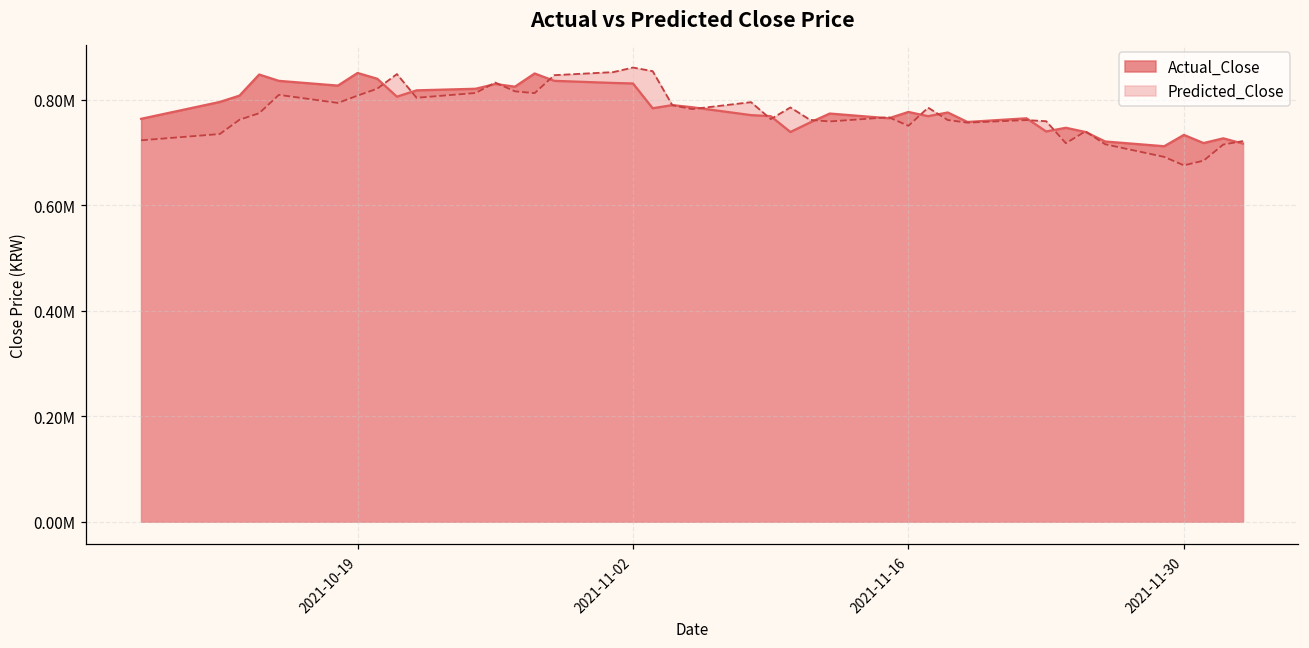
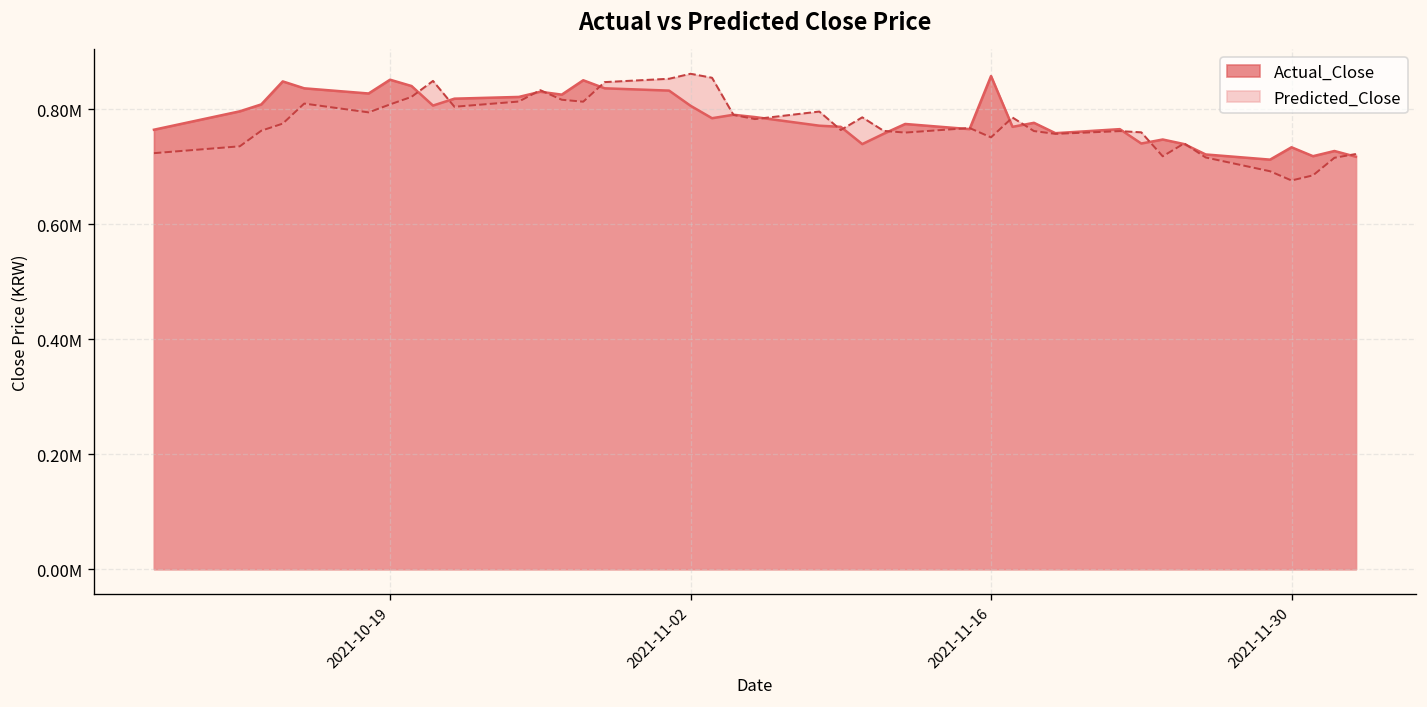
  {
    "Actual_Close": {
      "2021-10-19": 850000,
-     "2021-11-02": 830000,
-     "2021-11-16": 780000,
+     "2021-11-02": 810000,
+     "2021-11-16": 860000,
      "2021-11-30": 730000
    },
    "Predicted_Close": {
      "2021-10-19": 810000,
      "2021-11-02": 860000,
      "2021-11-16": 750000,
      "2021-11-30": 680000
    }
  }
